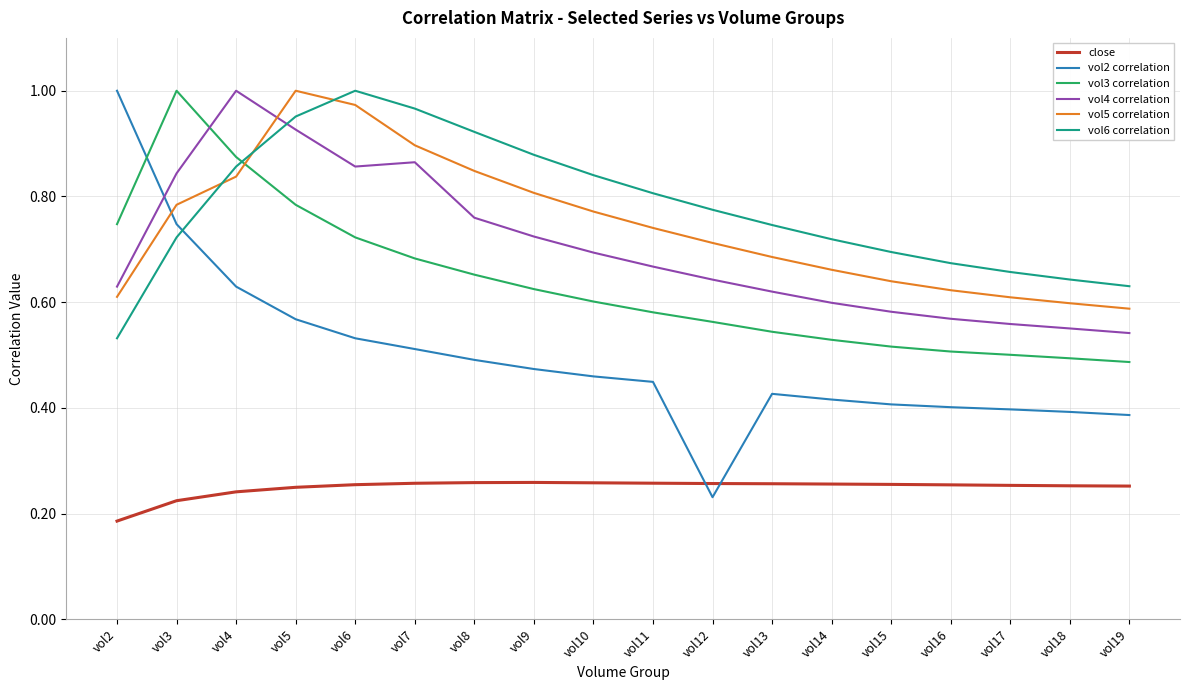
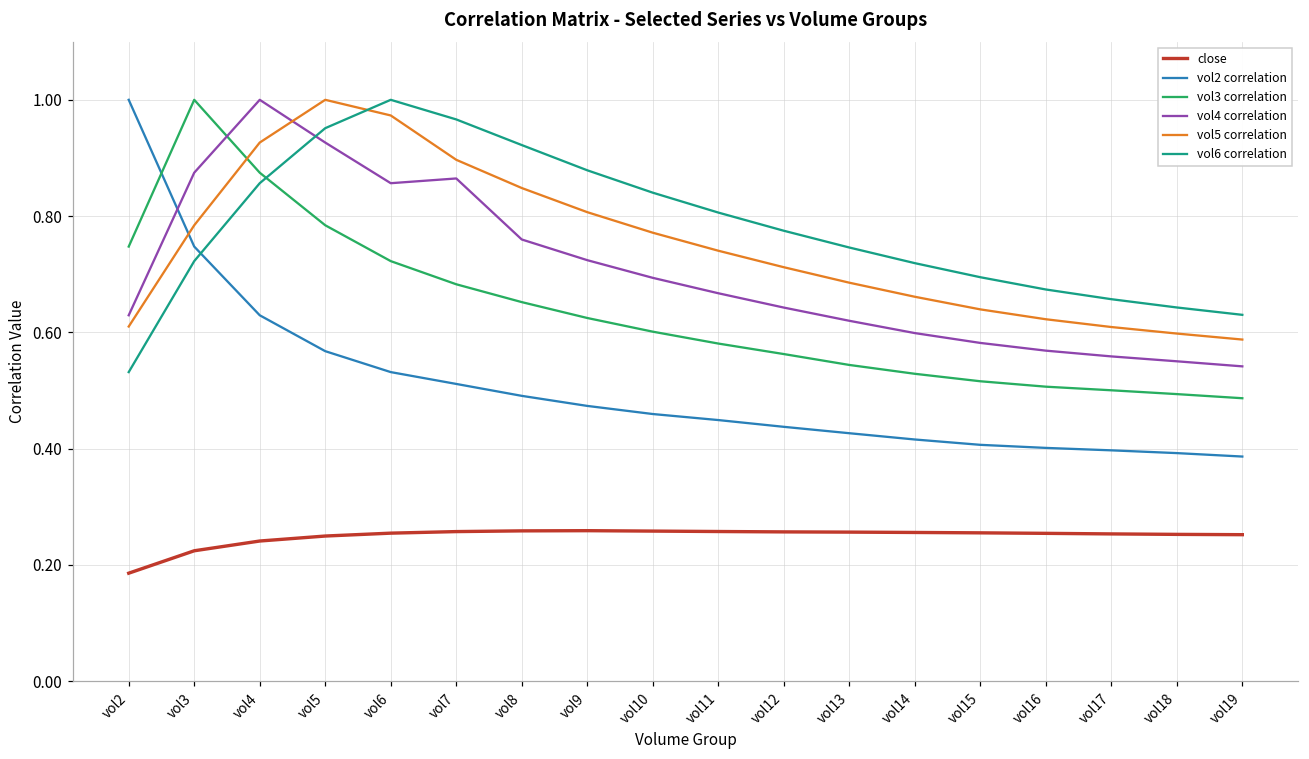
  {
    "close": {
      "vol2": 0.19,
      "vol3": 0.22,
      "vol4": 0.24,
      "vol5": 0.25,
      "vol6": 0.25,
      "vol7": 0.26,
      "vol8": 0.26,
      "vol9": 0.26,
      "vol10": 0.26,
      "vol11": 0.26,
      "vol12": 0.26,
      "vol13": 0.26,
      "vol14": 0.26,
      "vol15": 0.26,
      "vol16": 0.25,
      "vol17": 0.25,
      "vol18": 0.25,
      "vol19": 0.25
    },
    "vol2 correlation": {
      "vol2": 1.00,
      "vol3": 0.75,
      "vol4": 0.63,
      "vol5": 0.57,
      "vol6": 0.53,
      "vol7": 0.51,
      "vol8": 0.49,
      "vol9": 0.47,
      "vol10": 0.46,
      "vol11": 0.45,
-     "vol12": 0.23,
+     "vol12": 0.44,
      "vol13": 0.43,
      "vol14": 0.42,
      "vol15": 0.41,
      "vol16": 0.40,
      "vol17": 0.40,
      "vol18": 0.39,
      "vol19": 0.39
    },
    "vol4 correlation": {
      "vol2": 0.63,
-     "vol3": 0.84,
+     "vol3": 0.87,
      "vol4": 1.00,
      "vol5": 0.93,
      "vol6": 0.86,
      "vol7": 0.86,
      "vol8": 0.76,
      "vol9": 0.72,
      "vol10": 0.69,
      "vol11": 0.67,
      "vol12": 0.64,
      "vol13": 0.62,
      "vol14": 0.60,
      "vol15": 0.58,
      "vol16": 0.57,
      "vol17": 0.56,
      "vol18": 0.55,
      "vol19": 0.54
    },
    "vol5 correlation": {
      "vol2": 0.61,
      "vol3": 0.78,
-     "vol4": 0.84,
+     "vol4": 0.93,
      "vol5": 1.00,
      "vol6": 0.97,
      "vol7": 0.90,
      "vol8": 0.85,
      "vol9": 0.81,
      "vol10": 0.77,
      "vol11": 0.74,
      "vol12": 0.71,
      "vol13": 0.69,
      "vol14": 0.66,
      "vol15": 0.64,
      "vol16": 0.62,
      "vol17": 0.61,
      "vol18": 0.60,
      "vol19": 0.59
    }
  }
